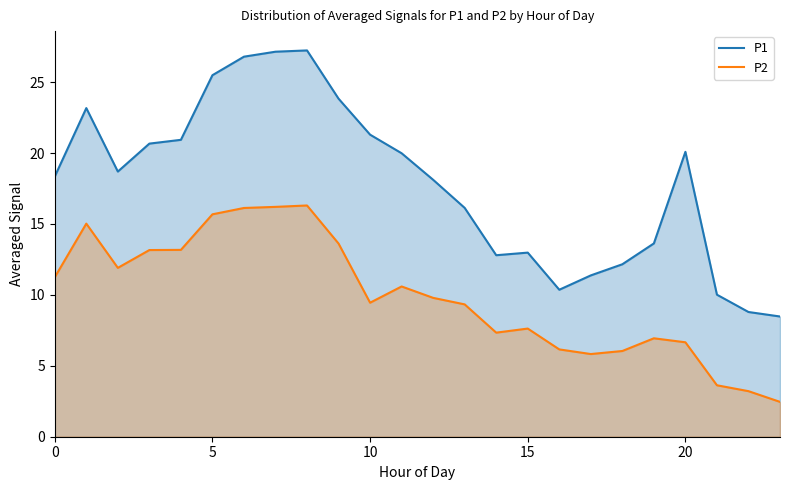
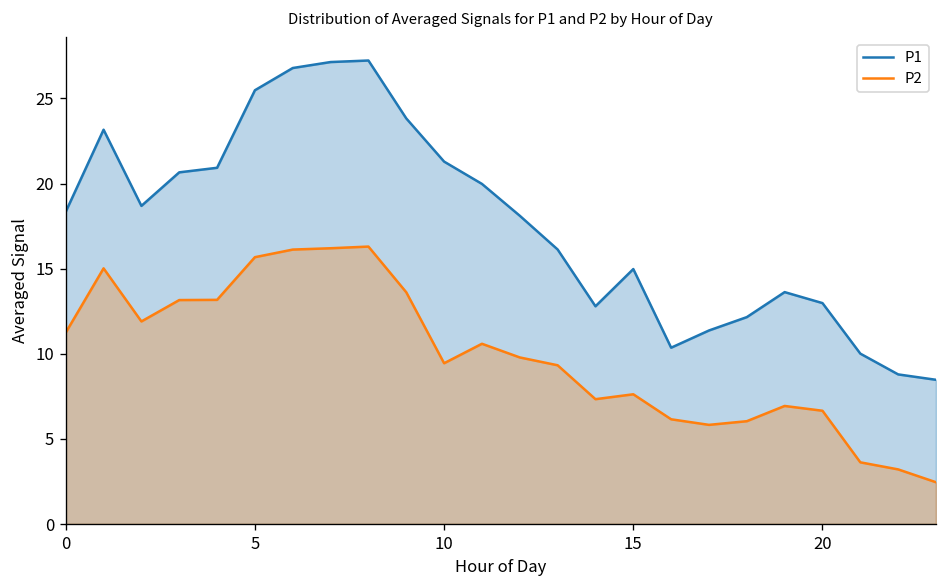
  {
    "P1": {
      "0": 18.3,
      "5": 25.5,
      "10": 21.3,
-     "15": 13.0,
-     "20": 20.1
+     "15": 15.0,
+     "20": 13.0
    },
    "P2": {
      "0": 11.2,
      "5": 15.7,
      "10": 9.4,
      "15": 7.6,
      "20": 6.7
    }
  }
